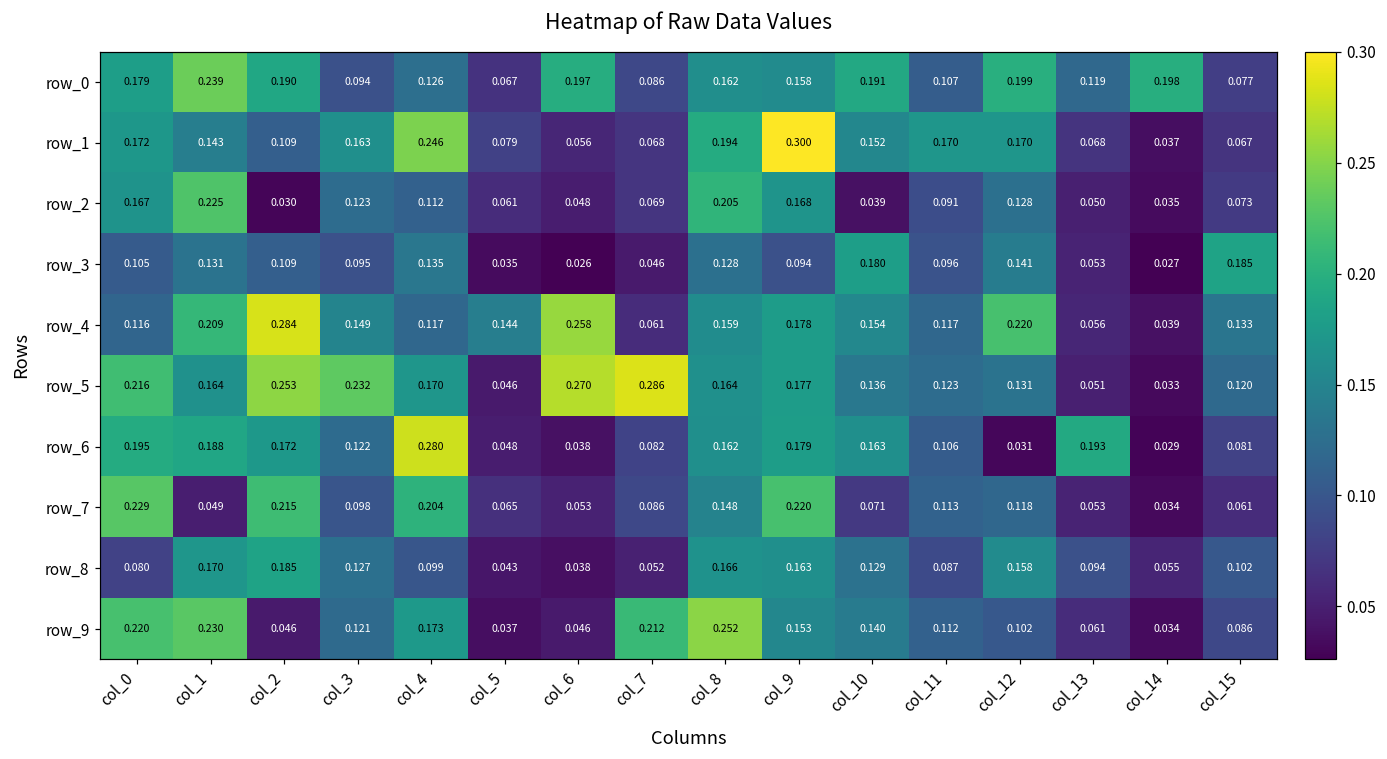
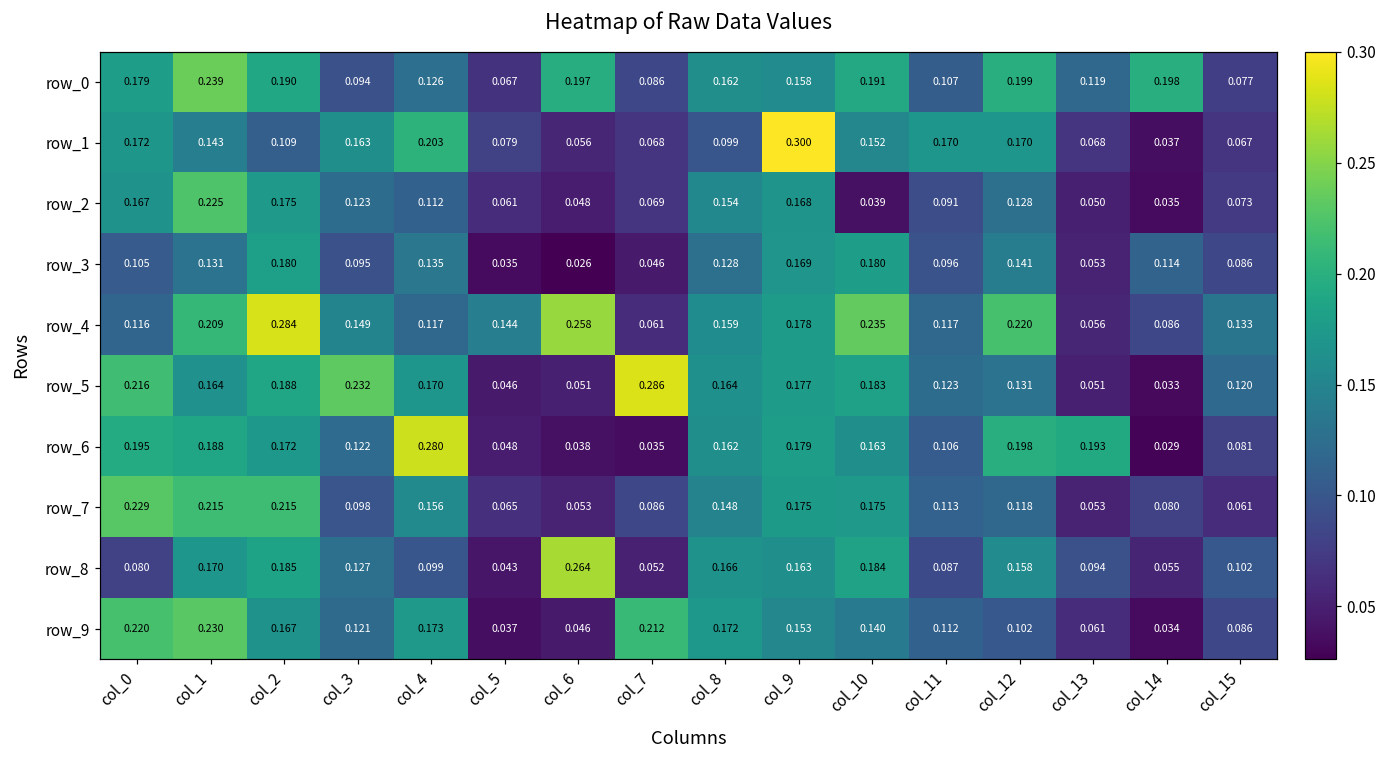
  {
    "row_0": {
      "col_0": 0.179,
      "col_1": 0.239,
      "col_2": 0.190,
      "col_3": 0.094,
      "col_4": 0.126,
      "col_5": 0.067,
      "col_6": 0.197,
      "col_7": 0.086,
      "col_8": 0.162,
      "col_9": 0.158,
      "col_10": 0.191,
      "col_11": 0.107,
      "col_12": 0.199,
      "col_13": 0.119,
      "col_14": 0.198,
      "col_15": 0.077
    },
    "row_1": {
      "col_0": 0.172,
      "col_1": 0.143,
      "col_2": 0.109,
      "col_3": 0.163,
-     "col_4": 0.246,
+     "col_4": 0.203,
      "col_5": 0.079,
      "col_6": 0.056,
      "col_7": 0.068,
-     "col_8": 0.194,
+     "col_8": 0.099,
      "col_9": 0.300,
      "col_10": 0.152,
      "col_11": 0.170,
      "col_12": 0.170,
      "col_13": 0.068,
      "col_14": 0.037,
      "col_15": 0.067
    },
    "row_2": {
      "col_0": 0.167,
      "col_1": 0.225,
-     "col_2": 0.030,
+     "col_2": 0.175,
      "col_3": 0.123,
      "col_4": 0.112,
      "col_5": 0.061,
      "col_6": 0.048,
      "col_7": 0.069,
-     "col_8": 0.205,
+     "col_8": 0.154,
      "col_9": 0.168,
      "col_10": 0.039,
      "col_11": 0.091,
      "col_12": 0.128,
      "col_13": 0.050,
      "col_14": 0.035,
      "col_15": 0.073
    },
    "row_3": {
      "col_0": 0.105,
      "col_1": 0.131,
-     "col_2": 0.109,
+     "col_2": 0.180,
      "col_3": 0.095,
      "col_4": 0.135,
      "col_5": 0.035,
      "col_6": 0.026,
      "col_7": 0.046,
      "col_8": 0.128,
-     "col_9": 0.094,
+     "col_9": 0.169,
      "col_10": 0.180,
      "col_11": 0.096,
      "col_12": 0.141,
      "col_13": 0.053,
-     "col_14": 0.027,
-     "col_15": 0.185
+     "col_14": 0.114,
+     "col_15": 0.086
    },
    "row_4": {
      "col_0": 0.116,
      "col_1": 0.209,
      "col_2": 0.284,
      "col_3": 0.149,
      "col_4": 0.117,
      "col_5": 0.144,
      "col_6": 0.258,
      "col_7": 0.061,
      "col_8": 0.159,
      "col_9": 0.178,
-     "col_10": 0.154,
+     "col_10": 0.235,
      "col_11": 0.117,
      "col_12": 0.220,
      "col_13": 0.056,
-     "col_14": 0.039,
+     "col_14": 0.086,
      "col_15": 0.133
    },
    "row_5": {
      "col_0": 0.216,
      "col_1": 0.164,
-     "col_2": 0.253,
+     "col_2": 0.188,
      "col_3": 0.232,
      "col_4": 0.170,
      "col_5": 0.046,
-     "col_6": 0.270,
+     "col_6": 0.051,
      "col_7": 0.286,
      "col_8": 0.164,
      "col_9": 0.177,
-     "col_10": 0.136,
+     "col_10": 0.183,
      "col_11": 0.123,
      "col_12": 0.131,
      "col_13": 0.051,
      "col_14": 0.033,
      "col_15": 0.120
    },
    "row_6": {
      "col_0": 0.195,
      "col_1": 0.188,
      "col_2": 0.172,
      "col_3": 0.122,
      "col_4": 0.280,
      "col_5": 0.048,
      "col_6": 0.038,
-     "col_7": 0.082,
+     "col_7": 0.035,
      "col_8": 0.162,
      "col_9": 0.179,
      "col_10": 0.163,
      "col_11": 0.106,
-     "col_12": 0.031,
+     "col_12": 0.198,
      "col_13": 0.193,
      "col_14": 0.029,
      "col_15": 0.081
    },
    "row_7": {
      "col_0": 0.229,
-     "col_1": 0.049,
+     "col_1": 0.215,
      "col_2": 0.215,
      "col_3": 0.098,
-     "col_4": 0.204,
+     "col_4": 0.156,
      "col_5": 0.065,
      "col_6": 0.053,
      "col_7": 0.086,
      "col_8": 0.148,
-     "col_9": 0.220,
-     "col_10": 0.071,
+     "col_9": 0.175,
+     "col_10": 0.175,
      "col_11": 0.113,
      "col_12": 0.118,
      "col_13": 0.053,
-     "col_14": 0.034,
+     "col_14": 0.080,
      "col_15": 0.061
    },
    "row_8": {
      "col_0": 0.080,
      "col_1": 0.170,
      "col_2": 0.185,
      "col_3": 0.127,
      "col_4": 0.099,
      "col_5": 0.043,
-     "col_6": 0.038,
+     "col_6": 0.264,
      "col_7": 0.052,
      "col_8": 0.166,
      "col_9": 0.163,
-     "col_10": 0.129,
+     "col_10": 0.184,
      "col_11": 0.087,
      "col_12": 0.158,
      "col_13": 0.094,
      "col_14": 0.055,
      "col_15": 0.102
    },
    "row_9": {
      "col_0": 0.220,
      "col_1": 0.230,
-     "col_2": 0.046,
+     "col_2": 0.167,
      "col_3": 0.121,
      "col_4": 0.173,
      "col_5": 0.037,
      "col_6": 0.046,
      "col_7": 0.212,
-     "col_8": 0.252,
+     "col_8": 0.172,
      "col_9": 0.153,
      "col_10": 0.140,
      "col_11": 0.112,
      "col_12": 0.102,
      "col_13": 0.061,
      "col_14": 0.034,
      "col_15": 0.086
    }
  }
